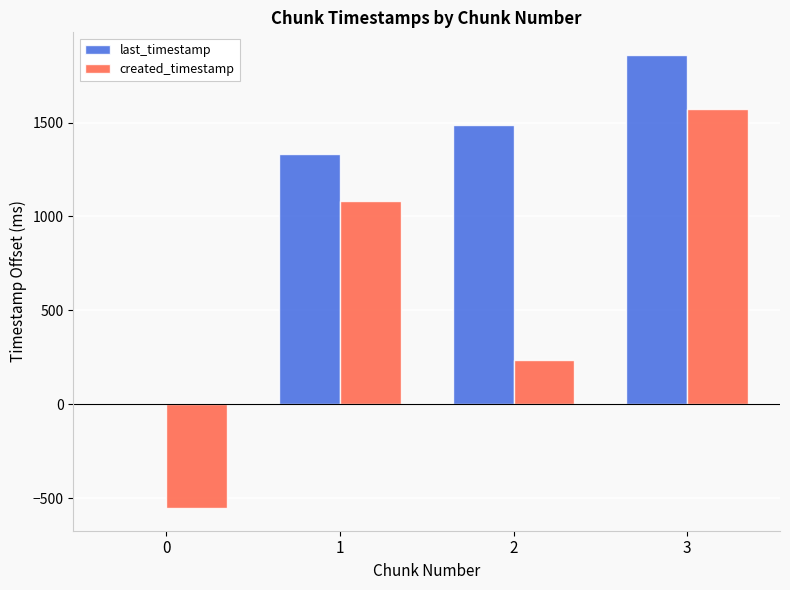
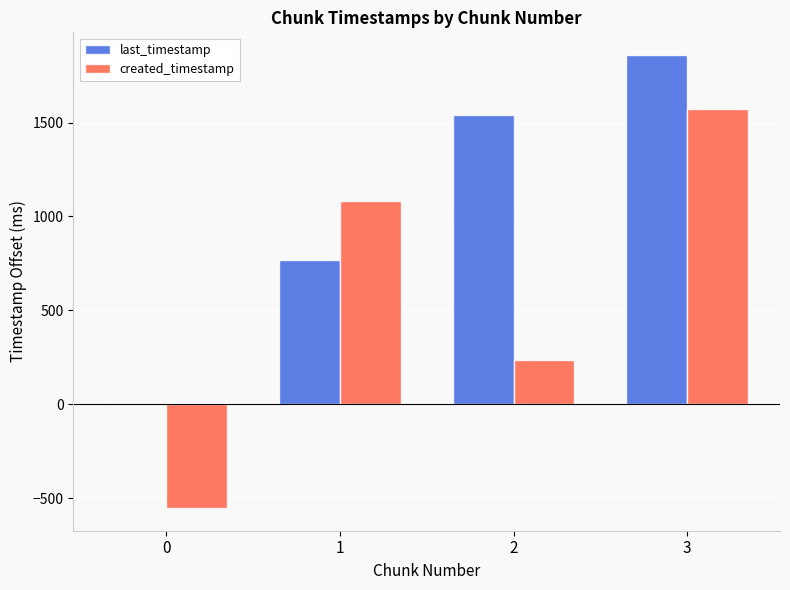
  {
    "last_timestamp": {
      "0": 0,
-     "1": 1330,
-     "2": 1490,
+     "1": 770,
+     "2": 1540,
      "3": 1860
    },
    "created_timestamp": {
      "0": -550,
      "1": 1080,
      "2": 240,
      "3": 1570
    }
  }
